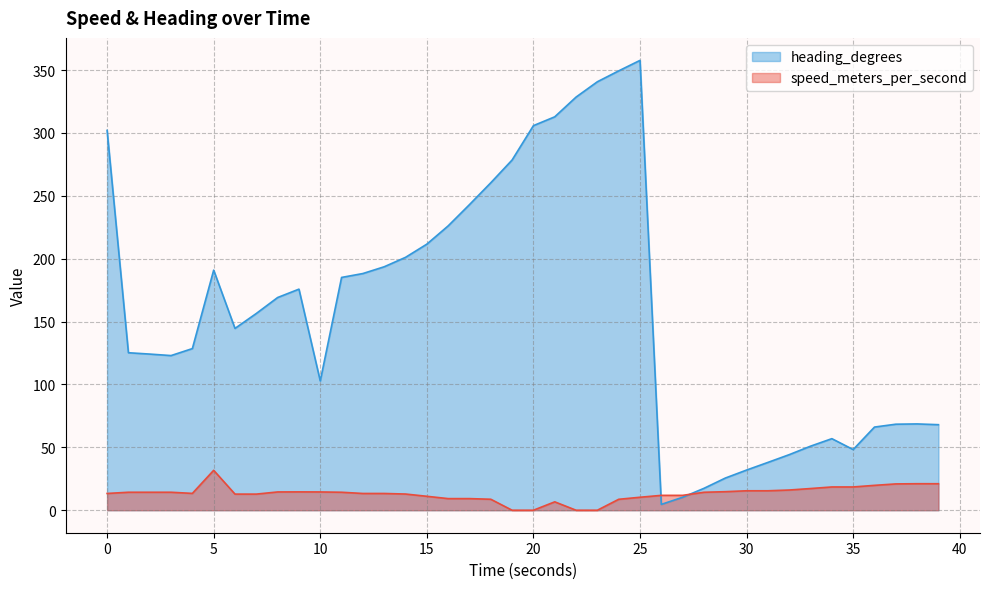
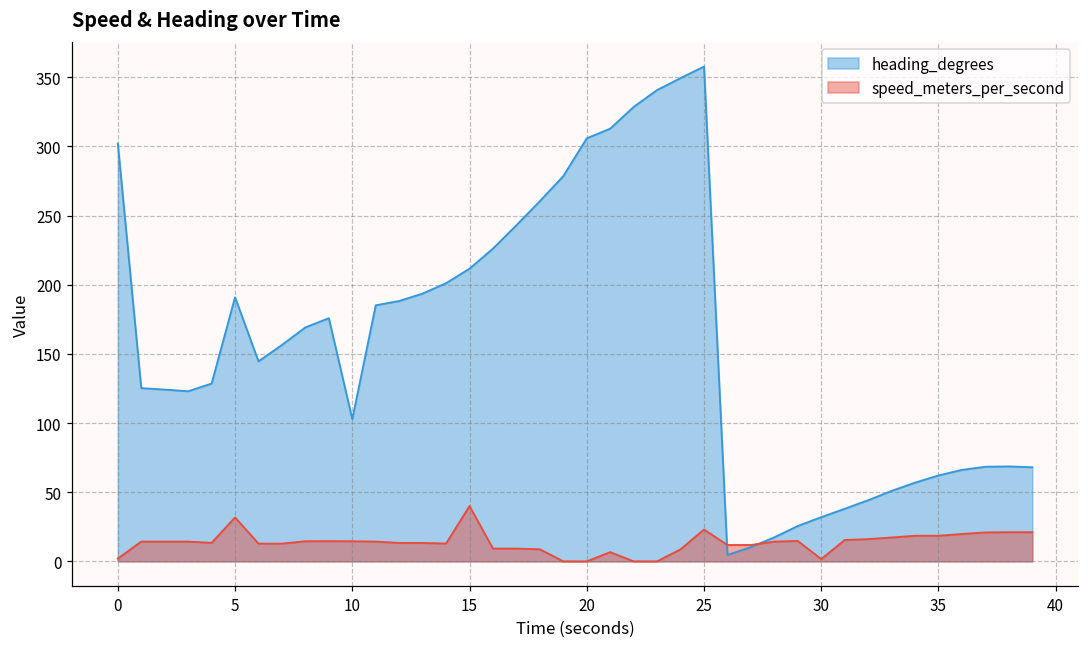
  {
    "heading_degrees": {
      "0": 302,
      "5": 191,
      "10": 103,
      "15": 212,
      "20": 306,
      "25": 358,
      "30": 32,
-     "35": 48
+     "35": 62
    },
    "speed_meters_per_second": {
-     "0": 13,
+     "0": 2,
      "5": 32,
      "10": 15,
-     "15": 11,
+     "15": 40,
      "20": 0,
-     "25": 10,
-     "30": 15,
+     "25": 23,
+     "30": 2,
      "35": 19
    }
  }
